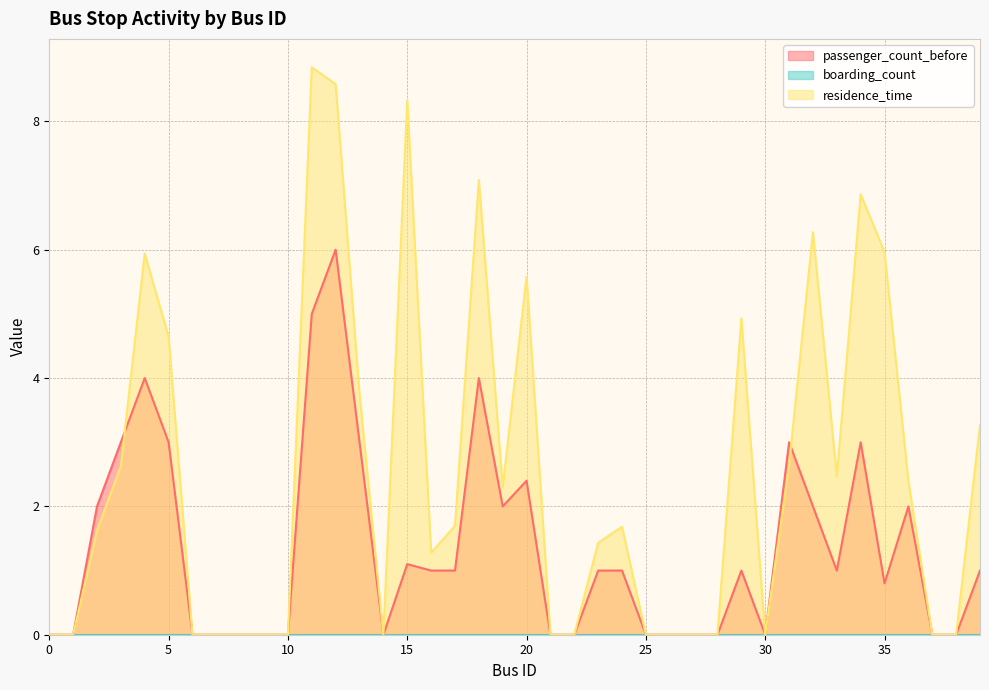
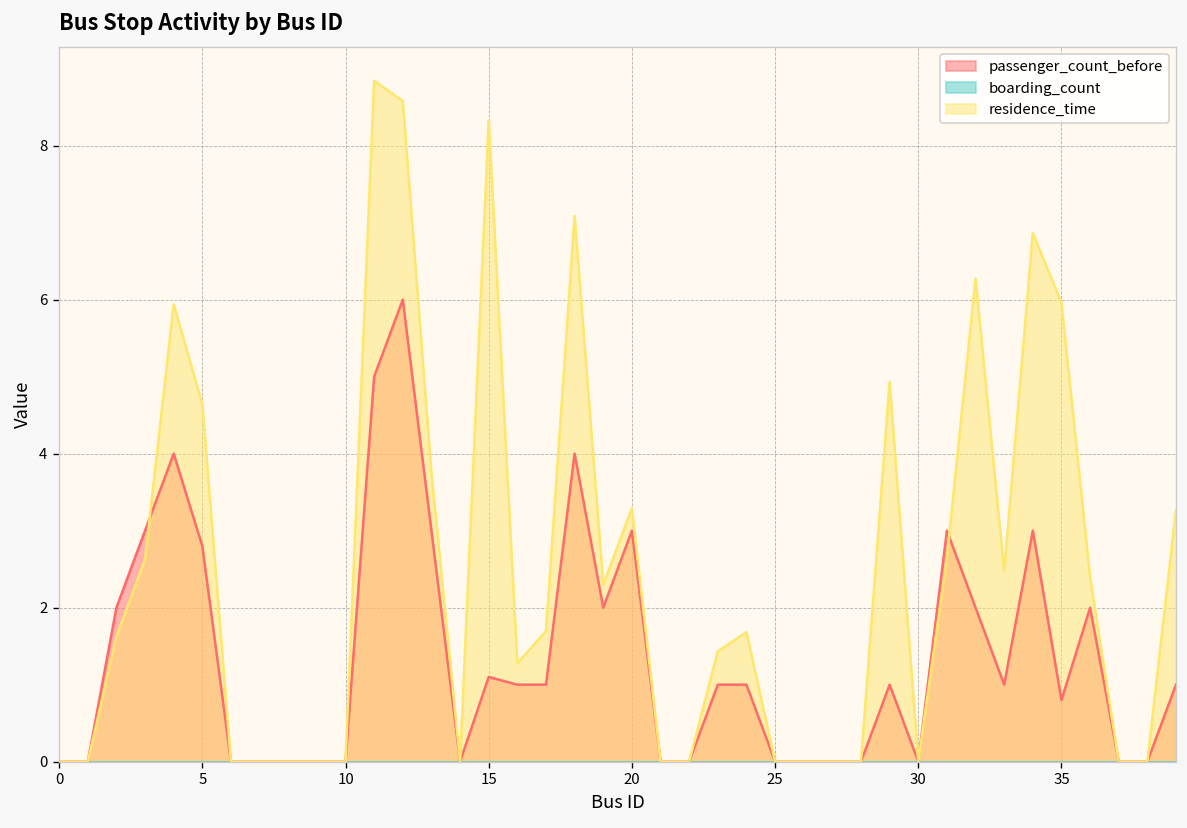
  {
    "passenger_count_before": {
-     "5": 3.0,
+     "5": 2.8,
      "15": 1.1,
-     "20": 2.4,
+     "20": 3.0,
      "35": 0.8
    },
    "boarding_count": {
      "5": 0.0,
      "15": 0.0,
      "20": 0.0,
      "35": 0.0
    },
    "residence_time": {
      "5": 4.6,
      "15": 8.3,
-     "20": 5.6,
+     "20": 3.3,
      "35": 6.0
    }
  }
